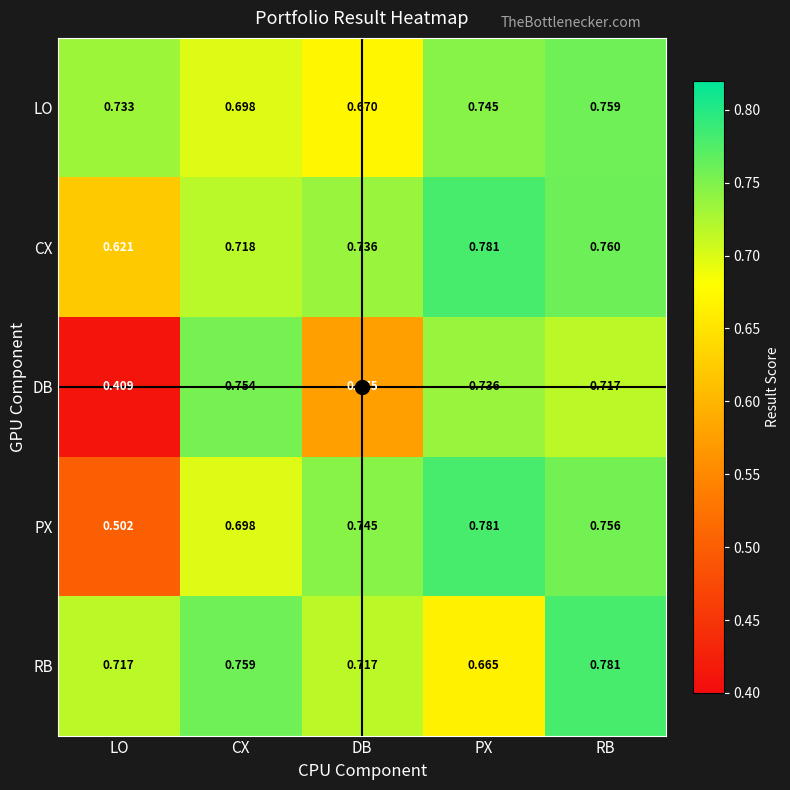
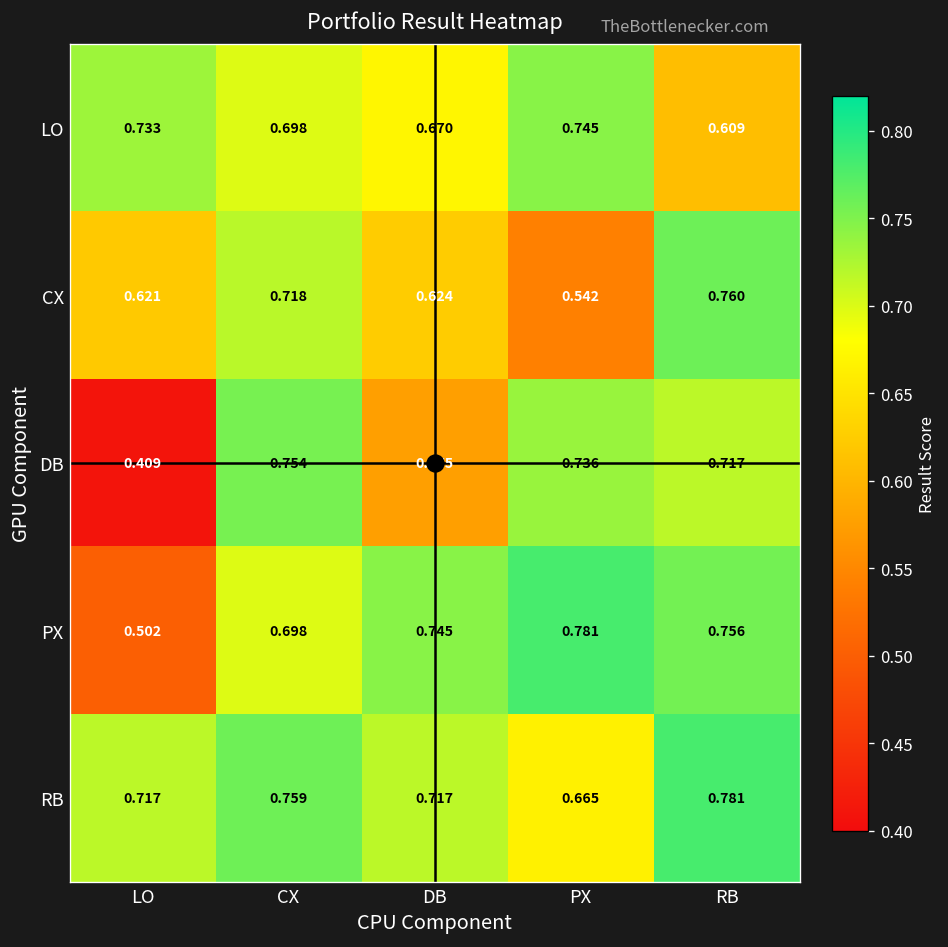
  {
    "LO": {
      "LO": 0.733,
      "CX": 0.698,
      "DB": 0.670,
      "PX": 0.745,
-     "RB": 0.759
+     "RB": 0.609
    },
    "CX": {
      "LO": 0.621,
      "CX": 0.718,
-     "DB": 0.736,
-     "PX": 0.781,
+     "DB": 0.624,
+     "PX": 0.542,
      "RB": 0.760
    },
    "DB": {
      "LO": 0.409,
      "CX": 0.754,
      "PX": 0.736,
      "RB": 0.717
    },
    "PX": {
      "LO": 0.502,
      "CX": 0.698,
      "DB": 0.745,
      "PX": 0.781,
      "RB": 0.756
    },
    "RB": {
      "LO": 0.717,
      "CX": 0.759,
      "DB": 0.717,
      "PX": 0.665,
      "RB": 0.781
    }
  }
